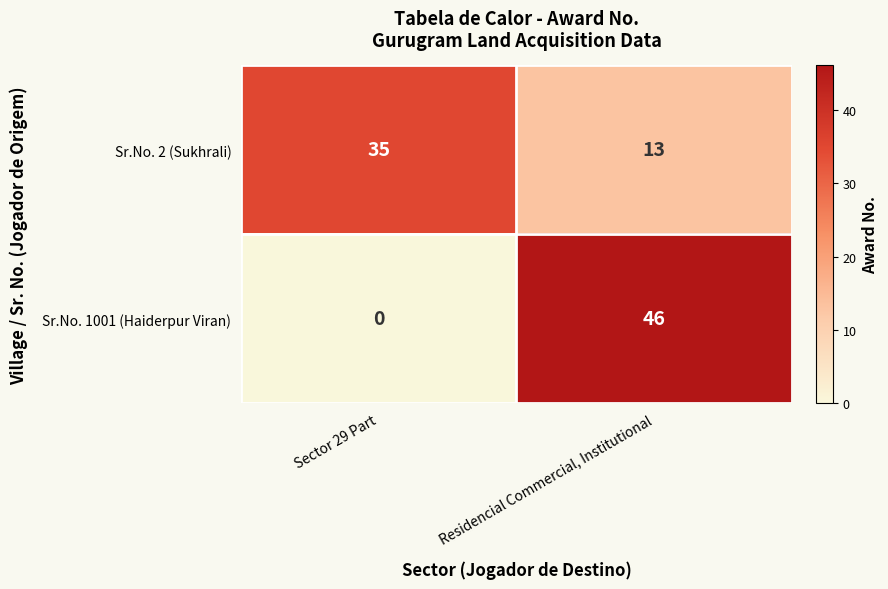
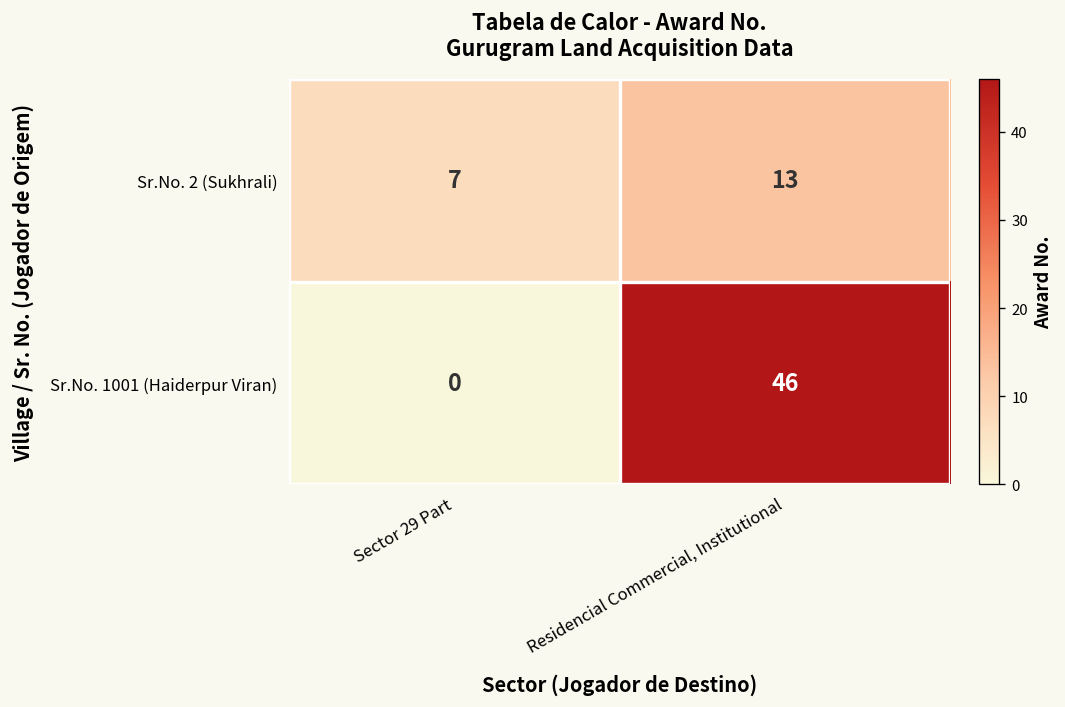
  {
    "Sr.No. 2 (Sukhrali)": {
-     "Sector 29 Part": 35,
+     "Sector 29 Part": 7,
      "Residencial Commercial, Institutional": 13
    },
    "Sr.No. 1001 (Haiderpur Viran)": {
      "Sector 29 Part": 0,
      "Residencial Commercial, Institutional": 46
    }
  }
